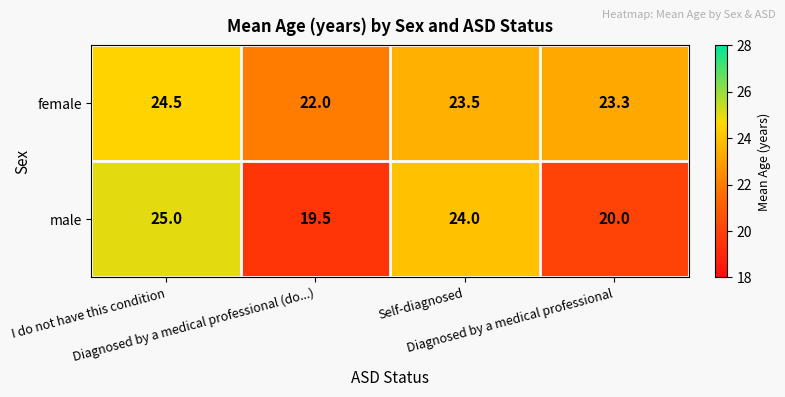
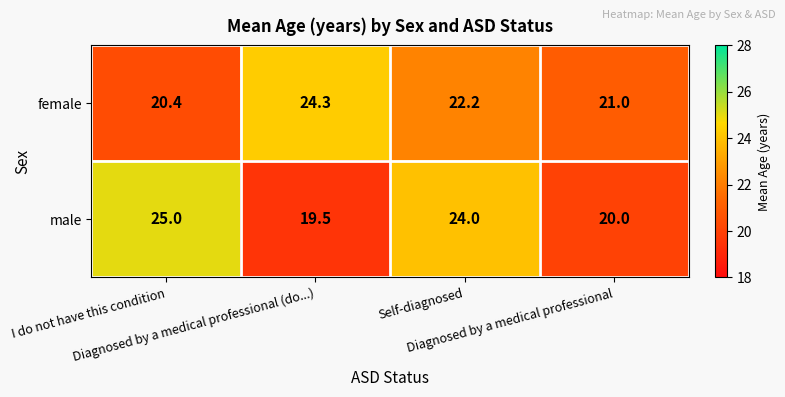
  {
    "female": {
-     "I do not have this condition": 24.5,
-     "Diagnosed by a medical professional (do...)": 22.0,
-     "Self-diagnosed": 23.5,
-     "Diagnosed by a medical professional": 23.3
+     "I do not have this condition": 20.4,
+     "Diagnosed by a medical professional (do...)": 24.3,
+     "Self-diagnosed": 22.2,
+     "Diagnosed by a medical professional": 21.0
    },
    "male": {
      "I do not have this condition": 25.0,
      "Diagnosed by a medical professional (do...)": 19.5,
      "Self-diagnosed": 24.0,
      "Diagnosed by a medical professional": 20.0
    }
  }
